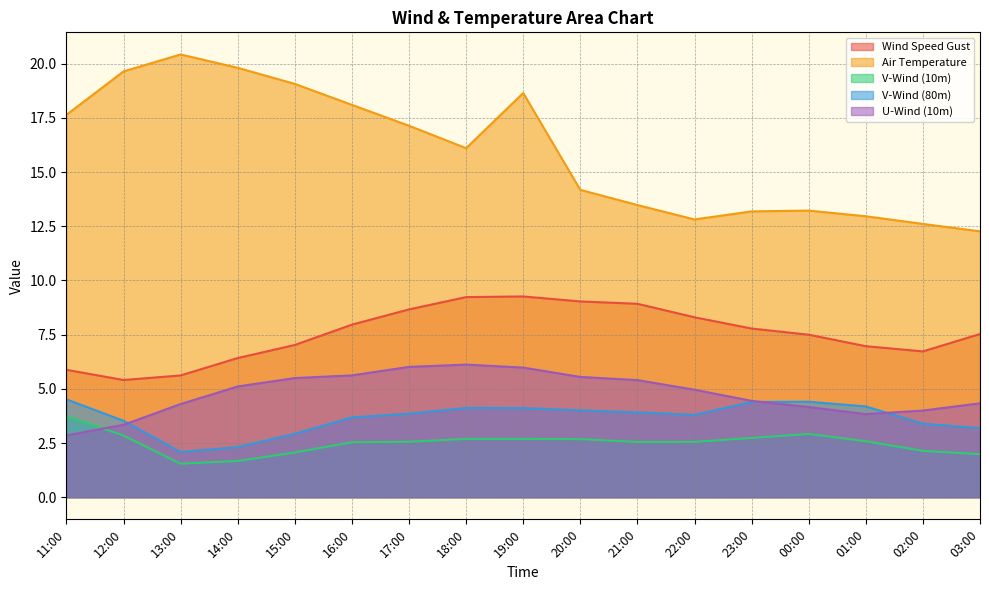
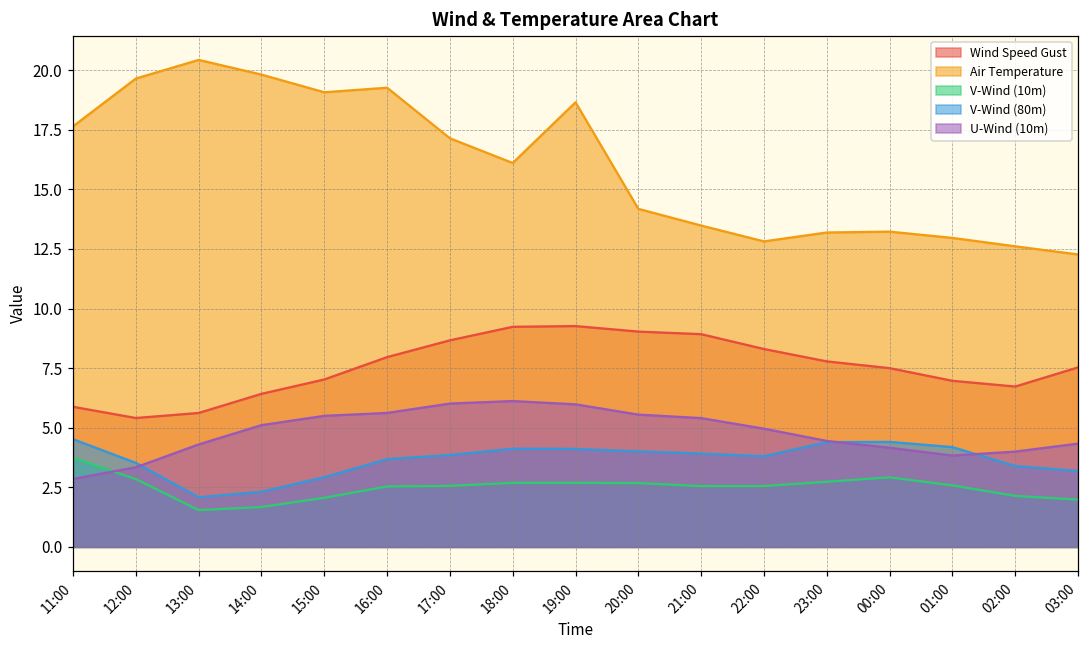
  {
    "Wind Speed Gust": {
      "11:00": 5.9,
      "12:00": 5.4,
      "13:00": 5.6,
      "14:00": 6.4,
      "15:00": 7.0,
      "16:00": 8.0,
      "17:00": 8.7,
      "18:00": 9.2,
      "19:00": 9.3,
      "20:00": 9.0,
      "21:00": 8.9,
      "22:00": 8.3,
      "23:00": 7.8,
      "00:00": 7.5,
      "01:00": 7.0,
      "02:00": 6.7,
      "03:00": 7.5
    },
    "Air Temperature": {
      "11:00": 17.6,
      "12:00": 19.6,
      "13:00": 20.4,
      "14:00": 19.8,
      "15:00": 19.1,
-     "16:00": 18.1,
+     "16:00": 19.3,
      "17:00": 17.1,
      "18:00": 16.1,
      "19:00": 18.6,
      "20:00": 14.2,
      "21:00": 13.5,
      "22:00": 12.8,
      "23:00": 13.2,
      "00:00": 13.2,
      "01:00": 13.0,
      "02:00": 12.6,
      "03:00": 12.3
    },
    "V-Wind (10m)": {
      "11:00": 3.7,
      "12:00": 2.8,
      "13:00": 1.5,
      "14:00": 1.7,
      "15:00": 2.1,
      "16:00": 2.5,
      "17:00": 2.6,
      "18:00": 2.7,
      "19:00": 2.7,
      "20:00": 2.7,
      "21:00": 2.5,
      "22:00": 2.6,
      "23:00": 2.7,
      "00:00": 2.9,
      "01:00": 2.6,
      "02:00": 2.1,
      "03:00": 2.0
    },
    "V-Wind (80m)": {
      "11:00": 4.5,
      "12:00": 3.5,
      "13:00": 2.1,
      "14:00": 2.3,
      "15:00": 2.9,
      "16:00": 3.7,
      "17:00": 3.9,
      "18:00": 4.1,
      "19:00": 4.1,
      "20:00": 4.0,
      "21:00": 3.9,
      "22:00": 3.8,
      "00:00": 4.4,
      "01:00": 4.2,
      "02:00": 3.4,
      "03:00": 3.2
    },
    "U-Wind (10m)": {
      "11:00": 2.9,
      "12:00": 3.3,
      "13:00": 4.3,
      "14:00": 5.1,
      "15:00": 5.5,
      "16:00": 5.6,
      "17:00": 6.0,
      "18:00": 6.1,
      "19:00": 6.0,
      "20:00": 5.5,
      "21:00": 5.4,
      "22:00": 5.0,
      "00:00": 4.2,
      "01:00": 3.8,
      "02:00": 4.0,
      "03:00": 4.3
    }
  }
